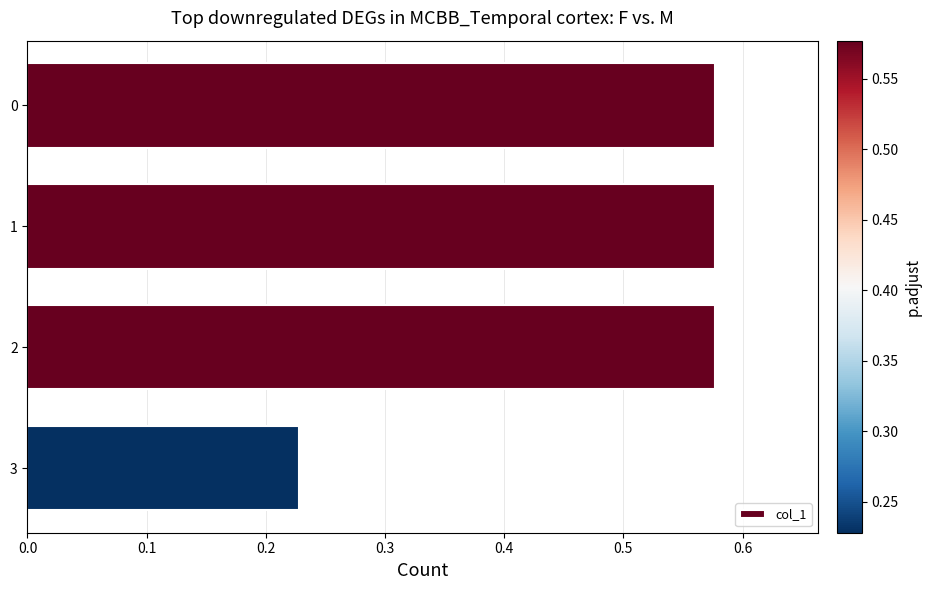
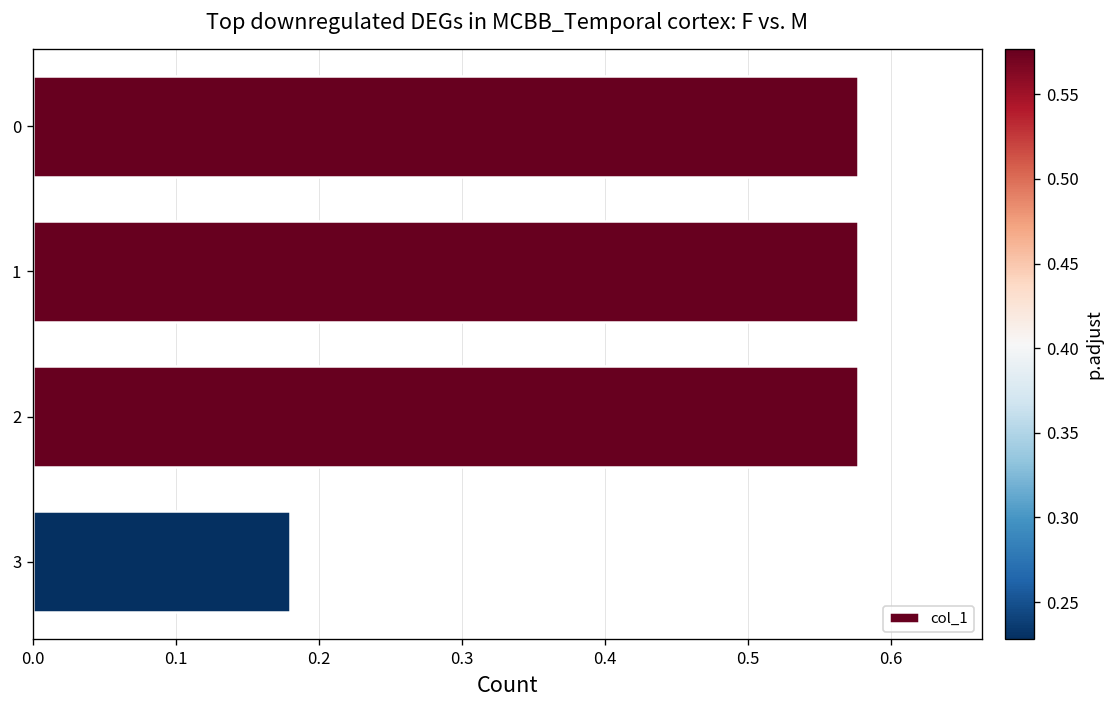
  {
    "0": 0.577,
    "1": 0.577,
    "2": 0.577,
-   "3": 0.228
+   "3": 0.180
  }
